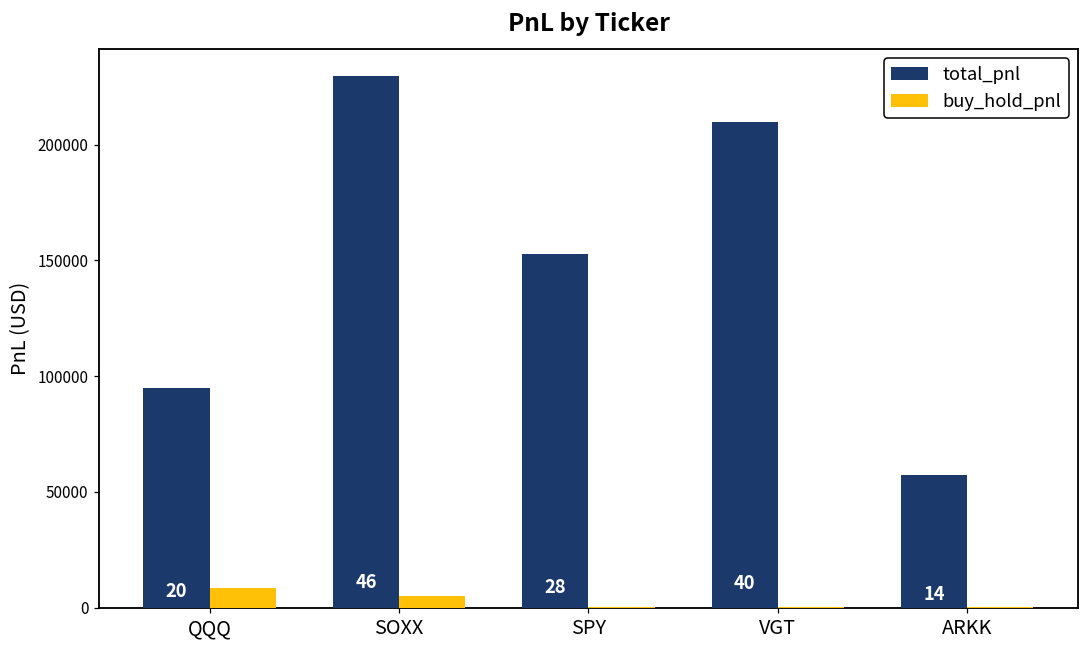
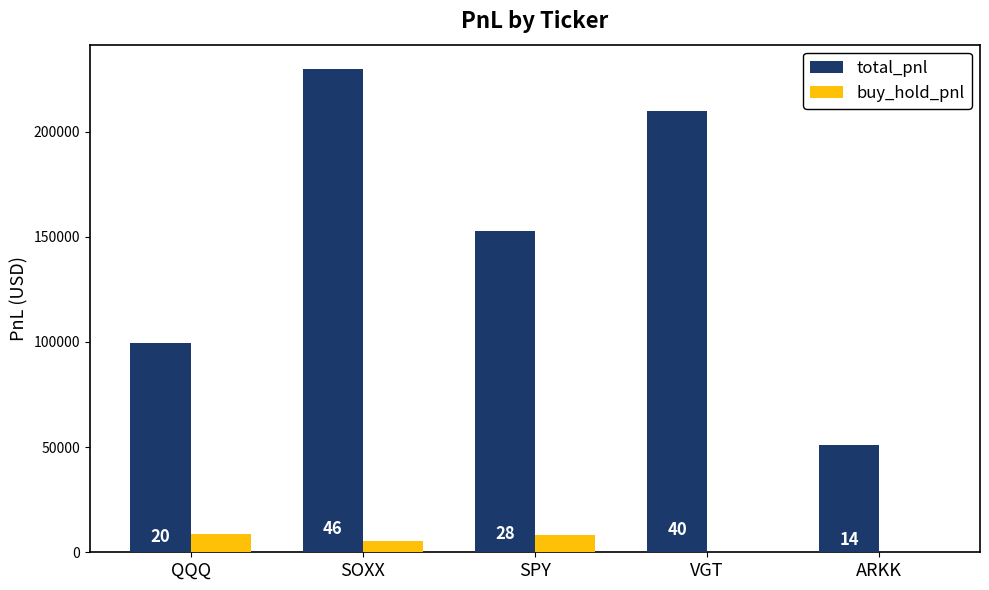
  {
    "total_pnl": {
-     "QQQ": 95000,
-     "ARKK": 57000
+     "QQQ": 100000,
+     "ARKK": 51000
    },
    "buy_hold_pnl": {
      "QQQ": 9000,
      "SOXX": 5000,
-     "SPY": 0
+     "SPY": 8000
    }
  }
